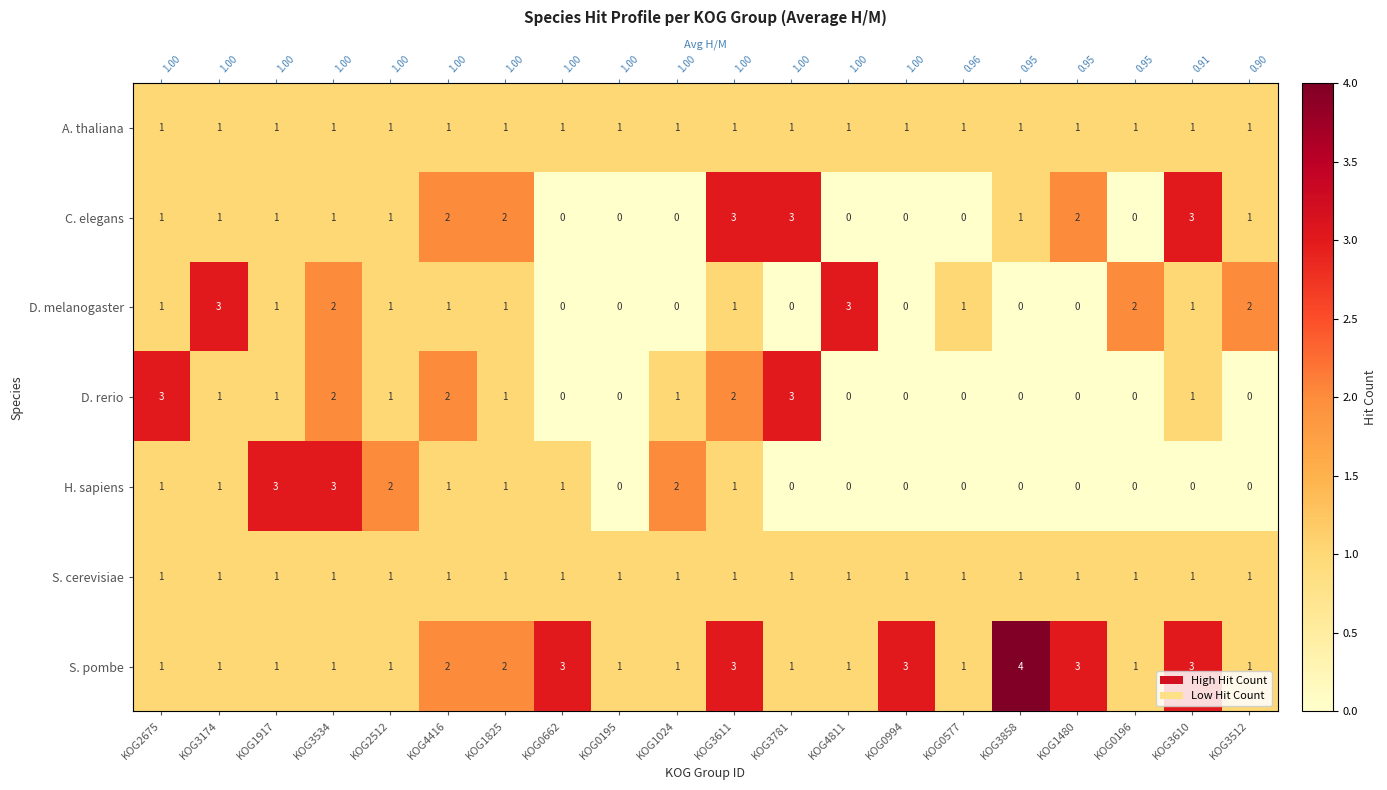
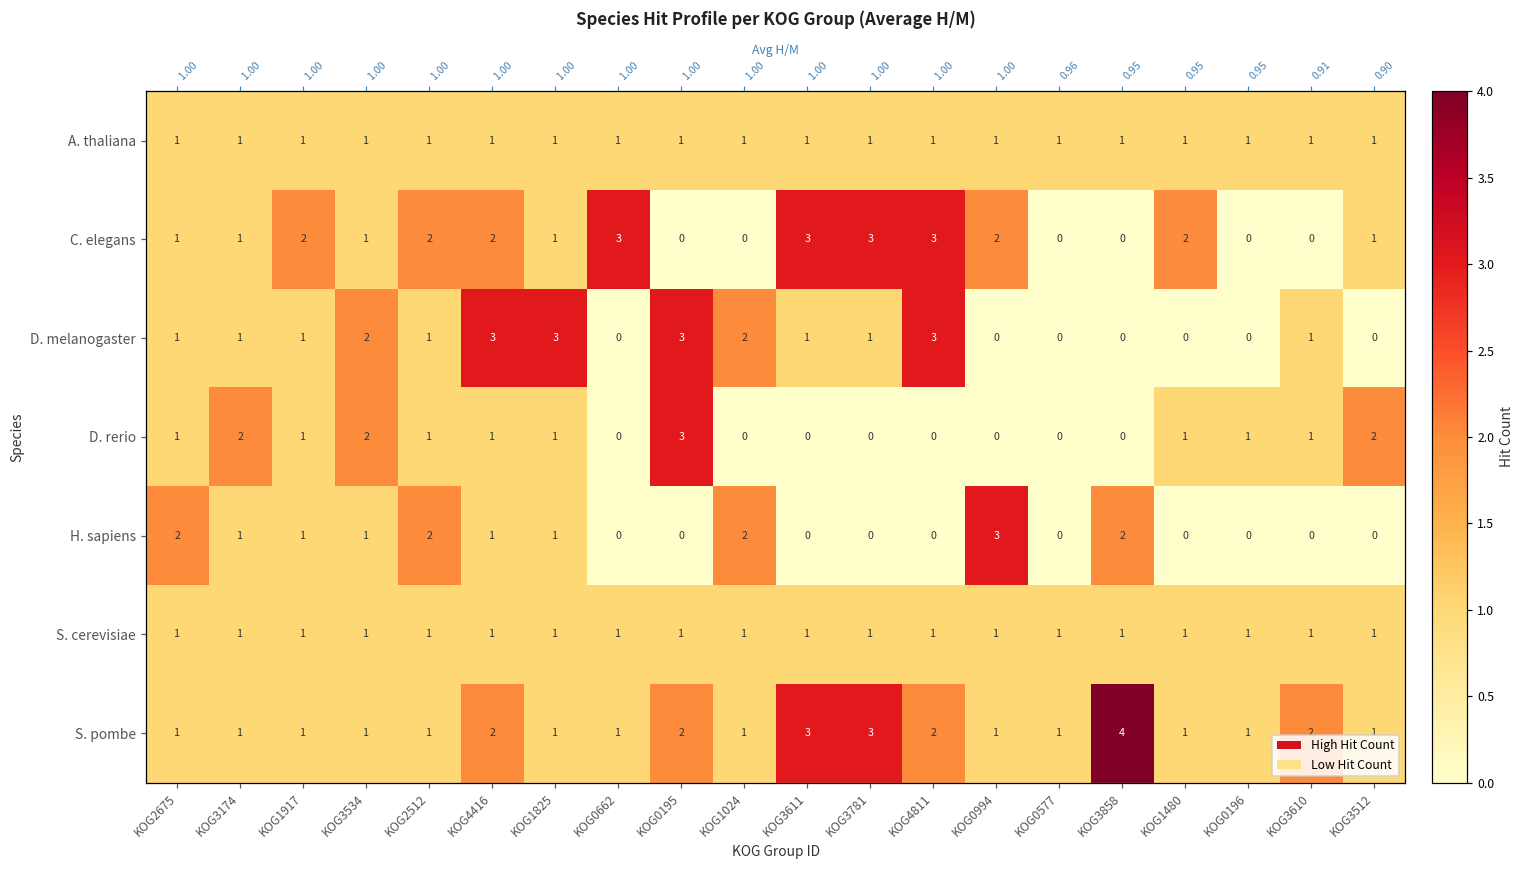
  {
    "A. thaliana": {
      "KOG2675": 1,
      "KOG3174": 1,
      "KOG1917": 1,
      "KOG3534": 1,
      "KOG2512": 1,
      "KOG4416": 1,
      "KOG1825": 1,
      "KOG0662": 1,
      "KOG0195": 1,
      "KOG1024": 1,
      "KOG3611": 1,
      "KOG3781": 1,
      "KOG4811": 1,
      "KOG0994": 1,
      "KOG0577": 1,
      "KOG3858": 1,
      "KOG1480": 1,
      "KOG0196": 1,
      "KOG3610": 1,
      "KOG3512": 1
    },
    "C. elegans": {
      "KOG2675": 1,
      "KOG3174": 1,
-     "KOG1917": 1,
+     "KOG1917": 2,
      "KOG3534": 1,
-     "KOG2512": 1,
+     "KOG2512": 2,
      "KOG4416": 2,
-     "KOG1825": 2,
-     "KOG0662": 0,
+     "KOG1825": 1,
+     "KOG0662": 3,
      "KOG0195": 0,
      "KOG1024": 0,
      "KOG3611": 3,
      "KOG3781": 3,
-     "KOG4811": 0,
-     "KOG0994": 0,
+     "KOG4811": 3,
+     "KOG0994": 2,
      "KOG0577": 0,
-     "KOG3858": 1,
+     "KOG3858": 0,
      "KOG1480": 2,
      "KOG0196": 0,
-     "KOG3610": 3,
+     "KOG3610": 0,
      "KOG3512": 1
    },
    "D. melanogaster": {
      "KOG2675": 1,
-     "KOG3174": 3,
+     "KOG3174": 1,
      "KOG1917": 1,
      "KOG3534": 2,
      "KOG2512": 1,
-     "KOG4416": 1,
-     "KOG1825": 1,
+     "KOG4416": 3,
+     "KOG1825": 3,
      "KOG0662": 0,
-     "KOG0195": 0,
-     "KOG1024": 0,
+     "KOG0195": 3,
+     "KOG1024": 2,
      "KOG3611": 1,
-     "KOG3781": 0,
+     "KOG3781": 1,
      "KOG4811": 3,
      "KOG0994": 0,
-     "KOG0577": 1,
+     "KOG0577": 0,
      "KOG3858": 0,
      "KOG1480": 0,
-     "KOG0196": 2,
+     "KOG0196": 0,
      "KOG3610": 1,
-     "KOG3512": 2
+     "KOG3512": 0
    },
    "D. rerio": {
-     "KOG2675": 3,
-     "KOG3174": 1,
+     "KOG2675": 1,
+     "KOG3174": 2,
      "KOG1917": 1,
      "KOG3534": 2,
      "KOG2512": 1,
-     "KOG4416": 2,
+     "KOG4416": 1,
      "KOG1825": 1,
      "KOG0662": 0,
-     "KOG0195": 0,
-     "KOG1024": 1,
-     "KOG3611": 2,
-     "KOG3781": 3,
+     "KOG0195": 3,
+     "KOG1024": 0,
+     "KOG3611": 0,
+     "KOG3781": 0,
      "KOG4811": 0,
      "KOG0994": 0,
      "KOG0577": 0,
      "KOG3858": 0,
-     "KOG1480": 0,
-     "KOG0196": 0,
+     "KOG1480": 1,
+     "KOG0196": 1,
      "KOG3610": 1,
-     "KOG3512": 0
+     "KOG3512": 2
    },
    "H. sapiens": {
-     "KOG2675": 1,
+     "KOG2675": 2,
      "KOG3174": 1,
-     "KOG1917": 3,
-     "KOG3534": 3,
+     "KOG1917": 1,
+     "KOG3534": 1,
      "KOG2512": 2,
      "KOG4416": 1,
      "KOG1825": 1,
-     "KOG0662": 1,
+     "KOG0662": 0,
      "KOG0195": 0,
      "KOG1024": 2,
-     "KOG3611": 1,
+     "KOG3611": 0,
      "KOG3781": 0,
      "KOG4811": 0,
-     "KOG0994": 0,
+     "KOG0994": 3,
      "KOG0577": 0,
-     "KOG3858": 0,
+     "KOG3858": 2,
      "KOG1480": 0,
      "KOG0196": 0,
      "KOG3610": 0,
      "KOG3512": 0
    },
    "S. cerevisiae": {
      "KOG2675": 1,
      "KOG3174": 1,
      "KOG1917": 1,
      "KOG3534": 1,
      "KOG2512": 1,
      "KOG4416": 1,
      "KOG1825": 1,
      "KOG0662": 1,
      "KOG0195": 1,
      "KOG1024": 1,
      "KOG3611": 1,
      "KOG3781": 1,
      "KOG4811": 1,
      "KOG0994": 1,
      "KOG0577": 1,
      "KOG3858": 1,
      "KOG1480": 1,
      "KOG0196": 1,
      "KOG3610": 1,
      "KOG3512": 1
    },
    "S. pombe": {
      "KOG2675": 1,
      "KOG3174": 1,
      "KOG1917": 1,
      "KOG3534": 1,
      "KOG2512": 1,
      "KOG4416": 2,
-     "KOG1825": 2,
-     "KOG0662": 3,
-     "KOG0195": 1,
+     "KOG1825": 1,
+     "KOG0662": 1,
+     "KOG0195": 2,
      "KOG1024": 1,
      "KOG3611": 3,
-     "KOG3781": 1,
-     "KOG4811": 1,
-     "KOG0994": 3,
+     "KOG3781": 3,
+     "KOG4811": 2,
+     "KOG0994": 1,
      "KOG0577": 1,
      "KOG3858": 4,
-     "KOG1480": 3,
+     "KOG1480": 1,
      "KOG0196": 1,
-     "KOG3610": 3
+     "KOG3610": 2
    }
  }
